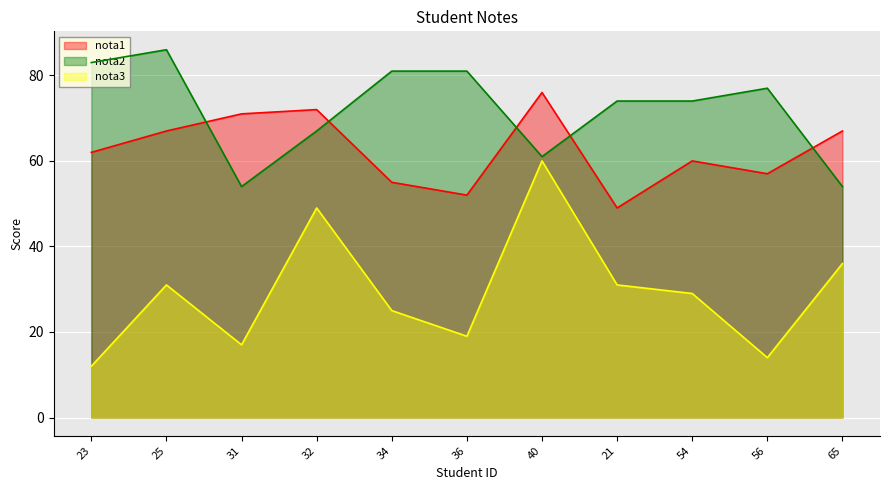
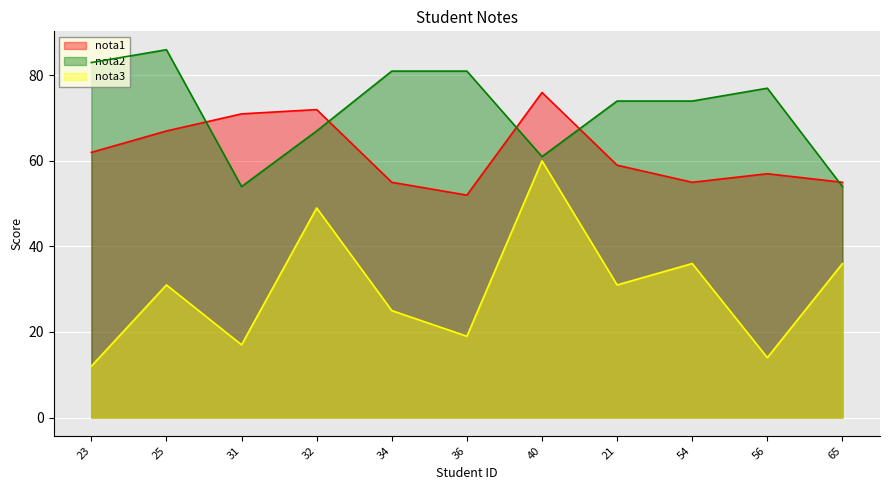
  {
    "nota1": {
      "23": 62,
      "25": 67,
      "31": 71,
      "32": 72,
      "34": 55,
      "36": 52,
      "40": 76,
-     "21": 49,
-     "54": 60,
+     "21": 59,
+     "54": 55,
      "56": 57,
-     "65": 67
+     "65": 55
    },
    "nota2": {
      "25": 86,
      "31": 54,
      "32": 67,
      "34": 81,
      "36": 81,
      "40": 61,
      "21": 74,
      "54": 74,
      "56": 77,
      "65": 54
    },
    "nota3": {
      "23": 12,
      "25": 31,
      "31": 17,
      "32": 49,
      "34": 25,
      "36": 19,
      "40": 60,
      "21": 31,
-     "54": 29,
+     "54": 36,
      "56": 14,
      "65": 36
    }
  }
